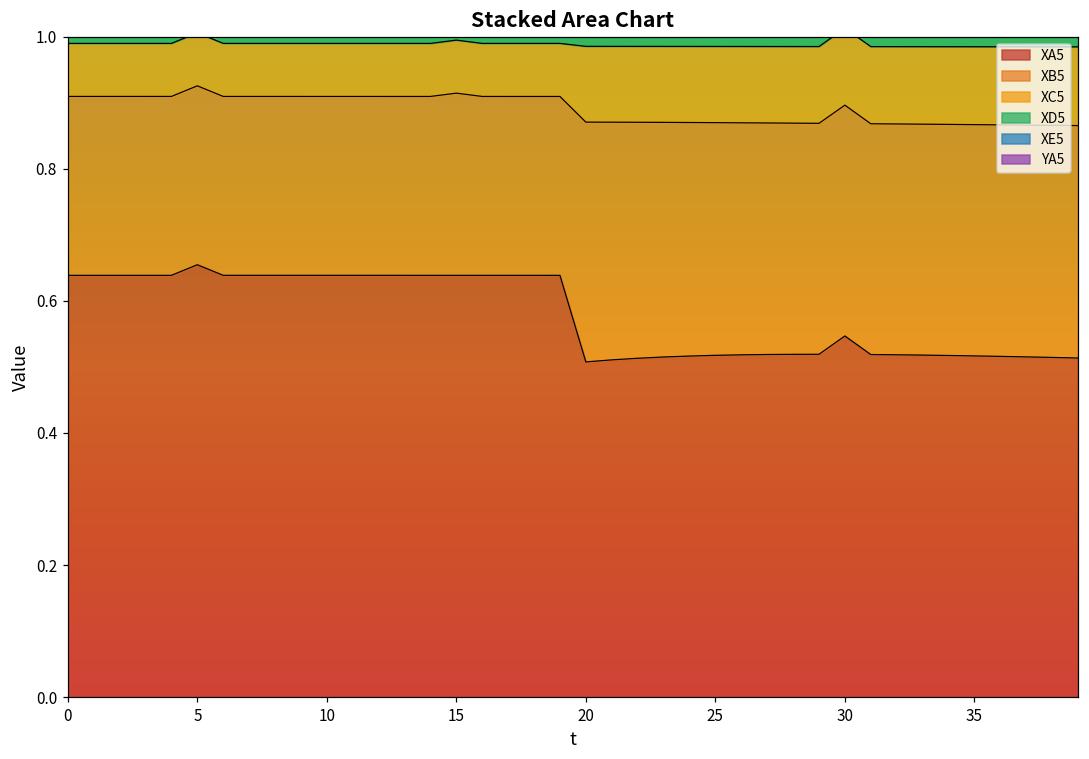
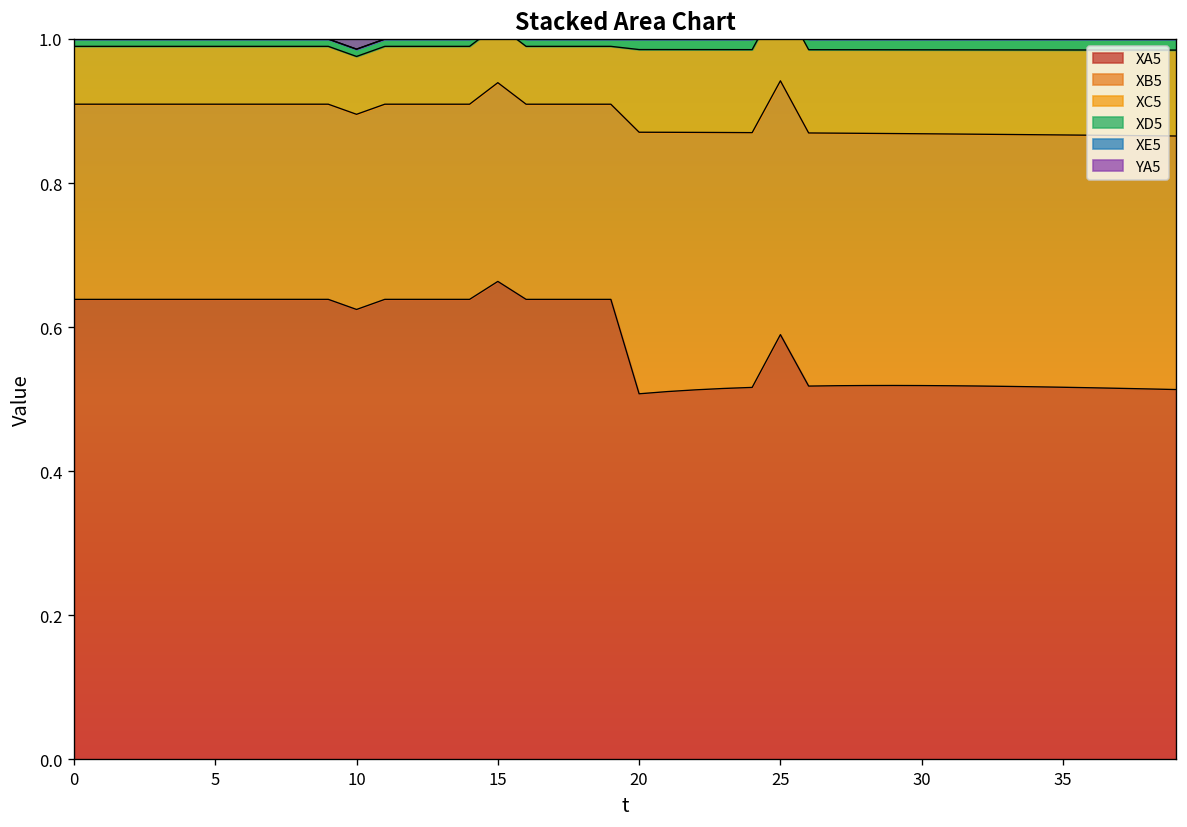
  {
    "XA5": {
      "0": 0.64,
-     "5": 0.65,
-     "10": 0.64,
-     "15": 0.64,
+     "5": 0.64,
+     "10": 0.62,
+     "15": 0.66,
      "20": 0.51,
-     "25": 0.52,
-     "30": 0.55,
+     "25": 0.59,
+     "30": 0.52,
      "35": 0.52
    }
  }
